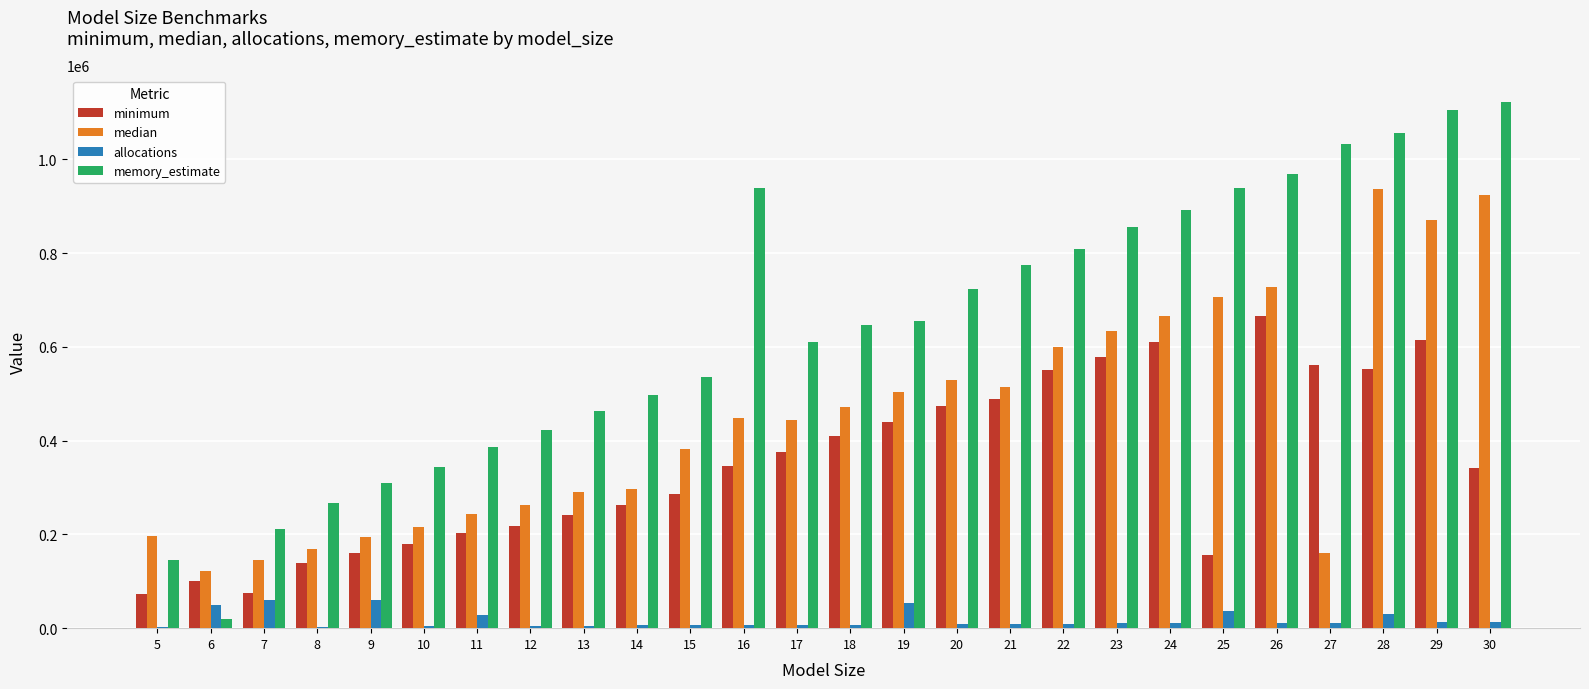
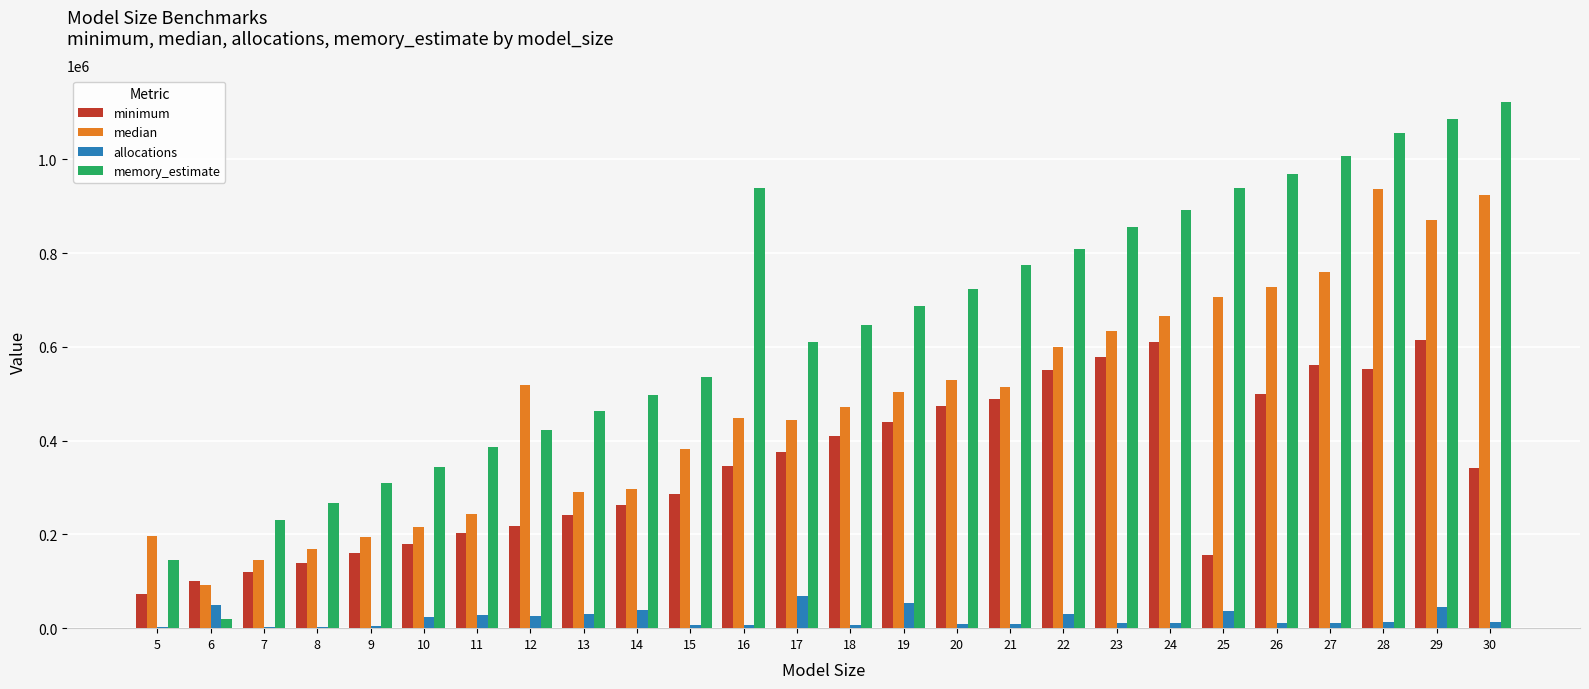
  {
    "minimum": {
      "5": 70000,
      "6": 100000,
-     "7": 70000,
+     "7": 120000,
      "8": 140000,
      "9": 160000,
      "10": 180000,
      "11": 200000,
      "12": 220000,
      "13": 240000,
      "14": 260000,
      "15": 290000,
      "16": 350000,
      "17": 380000,
      "18": 410000,
      "19": 440000,
      "20": 470000,
      "21": 490000,
      "22": 550000,
      "23": 580000,
      "24": 610000,
      "25": 160000,
-     "26": 670000,
+     "26": 500000,
      "27": 560000,
      "28": 550000,
      "29": 620000,
      "30": 340000
    },
    "median": {
      "5": 200000,
-     "6": 120000,
+     "6": 90000,
      "7": 150000,
      "8": 170000,
      "9": 190000,
      "10": 220000,
      "11": 240000,
-     "12": 260000,
+     "12": 520000,
      "13": 290000,
      "14": 300000,
      "15": 380000,
      "16": 450000,
      "17": 440000,
      "18": 470000,
      "19": 500000,
      "20": 530000,
      "21": 510000,
      "22": 600000,
      "23": 630000,
      "24": 670000,
      "25": 710000,
      "26": 730000,
-     "27": 160000,
+     "27": 760000,
      "28": 940000,
      "29": 870000,
      "30": 920000
    },
    "allocations": {
      "6": 50000,
-     "7": 60000,
-     "9": 60000,
-     "10": 0,
+     "7": 0,
+     "9": 0,
+     "10": 20000,
      "11": 30000,
-     "12": 0,
-     "13": 10000,
-     "14": 10000,
+     "12": 20000,
+     "13": 30000,
+     "14": 40000,
      "15": 10000,
      "16": 10000,
-     "17": 10000,
+     "17": 70000,
      "18": 10000,
      "19": 50000,
      "20": 10000,
      "21": 10000,
-     "22": 10000,
+     "22": 30000,
      "23": 10000,
      "24": 10000,
      "25": 40000,
      "26": 10000,
      "27": 10000,
-     "28": 30000,
-     "29": 10000,
+     "28": 10000,
+     "29": 50000,
      "30": 10000
    },
    "memory_estimate": {
      "5": 150000,
      "6": 20000,
-     "7": 210000,
+     "7": 230000,
      "8": 270000,
      "9": 310000,
      "10": 340000,
      "11": 390000,
      "12": 420000,
      "13": 460000,
      "14": 500000,
      "15": 540000,
      "16": 940000,
      "17": 610000,
      "18": 650000,
-     "19": 650000,
+     "19": 690000,
      "20": 720000,
      "21": 780000,
      "22": 810000,
      "23": 860000,
      "24": 890000,
      "25": 940000,
      "26": 970000,
-     "27": 1030000,
+     "27": 1010000,
      "28": 1060000,
-     "29": 1100000,
+     "29": 1090000,
      "30": 1120000
    }
  }
